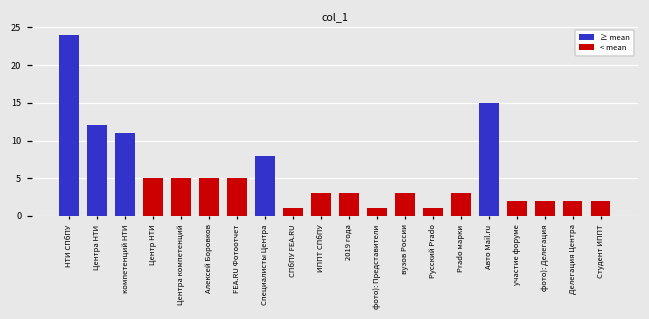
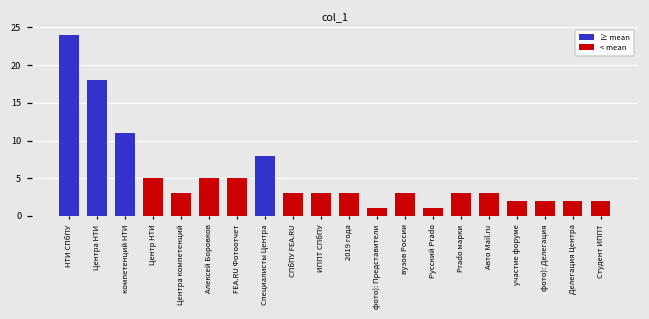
  {
    "НТИ СПбПУ": 24,
-   "Центра НТИ": 12,
+   "Центра НТИ": 18,
    "компетенций НТИ": 11,
    "Центр НТИ": 5,
-   "Центра компетенций": 5,
+   "Центра компетенций": 3,
    "Алексей Боровков": 5,
    "FEA.RU Фотоотчет": 5,
    "Специалисты Центра": 8,
-   "СПбПУ FEA.RU": 1,
+   "СПбПУ FEA.RU": 3,
    "ИППТ СПбПУ": 3,
    "2019 года": 3,
    "фото): Представители": 1,
    "вузов России": 3,
    "Русский Prado": 1,
    "Prado марки": 3,
-   "Авто Mail.ru": 15,
+   "Авто Mail.ru": 3,
    "участие форуме": 2,
    "фото): Делегация": 2,
    "Делегация Центра": 2,
    "Студент ИППТ": 2
  }
